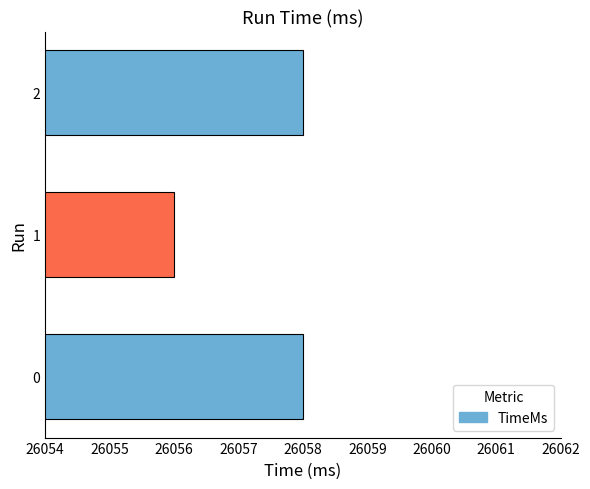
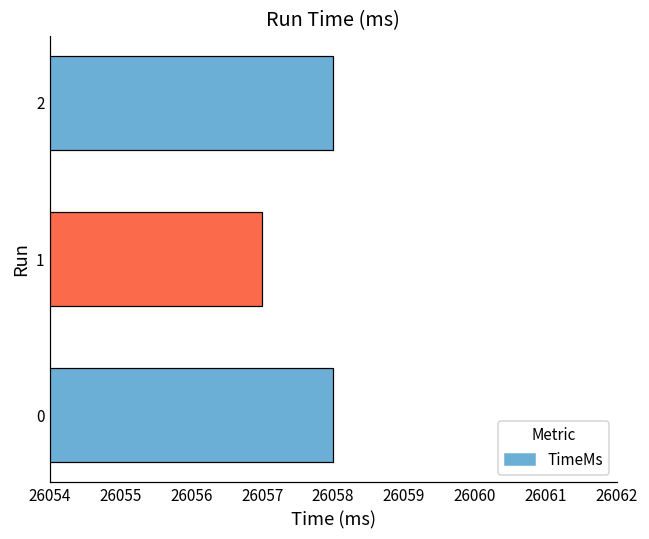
  {
    "2": 26058,
-   "1": 26056,
+   "1": 26057,
    "0": 26058
  }
